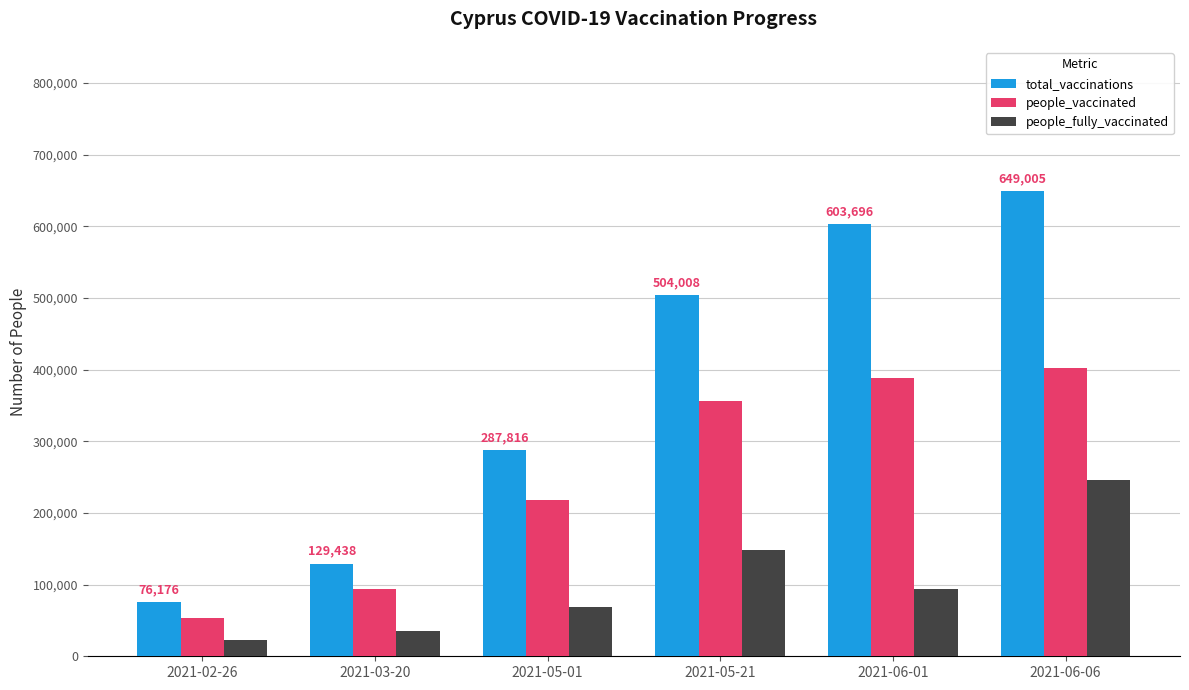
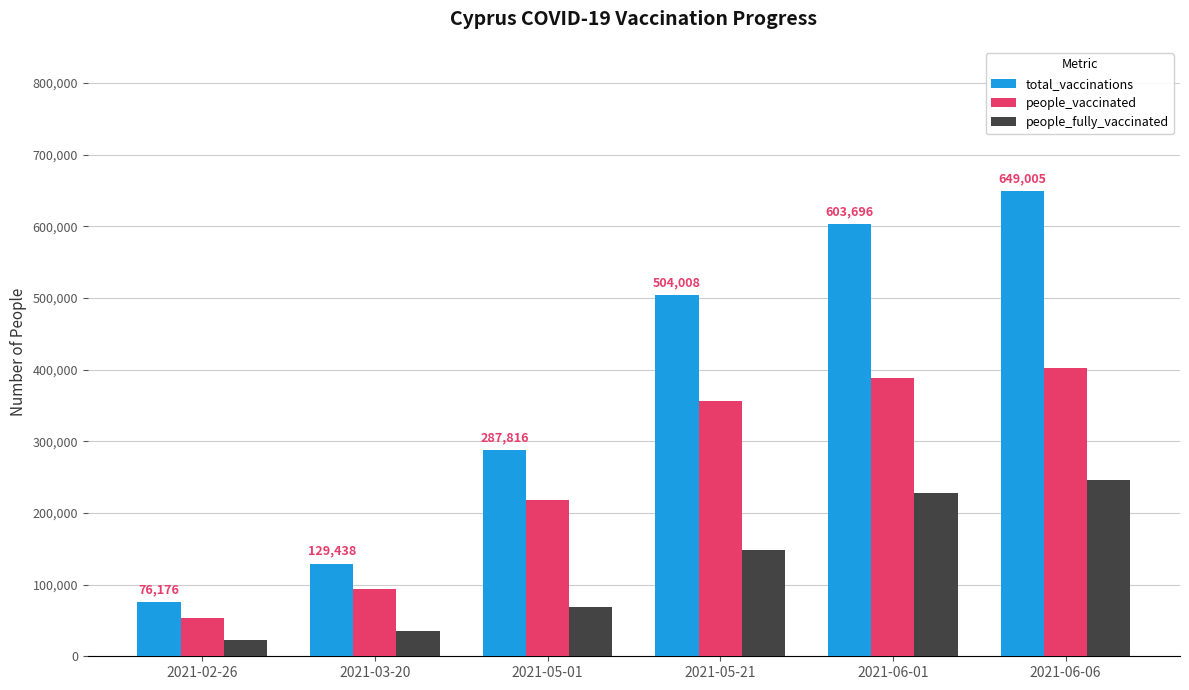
  {
    "total_vaccinations": {
      "2021-02-26": "76,176",
      "2021-03-20": "129,438",
      "2021-05-01": "287,816",
      "2021-05-21": "504,008",
      "2021-06-01": "603,696",
      "2021-06-06": "649,005"
    },
    "people_vaccinated": {
      "2021-02-26": "50,000",
      "2021-03-20": "90,000",
      "2021-05-01": "220,000",
      "2021-05-21": "360,000",
      "2021-06-01": "390,000",
      "2021-06-06": "400,000"
    },
    "people_fully_vaccinated": {
      "2021-02-26": "20,000",
      "2021-03-20": "40,000",
      "2021-05-01": "70,000",
      "2021-05-21": "150,000",
-     "2021-06-01": "90,000",
+     "2021-06-01": "230,000",
      "2021-06-06": "250,000"
    }
  }
